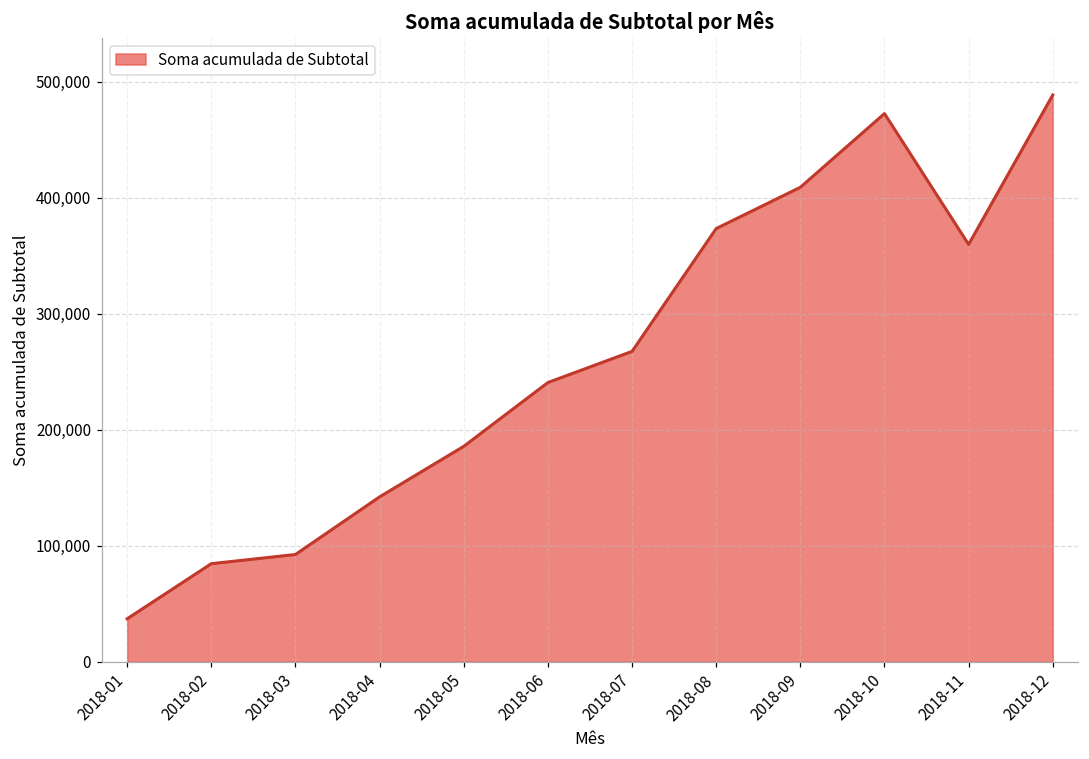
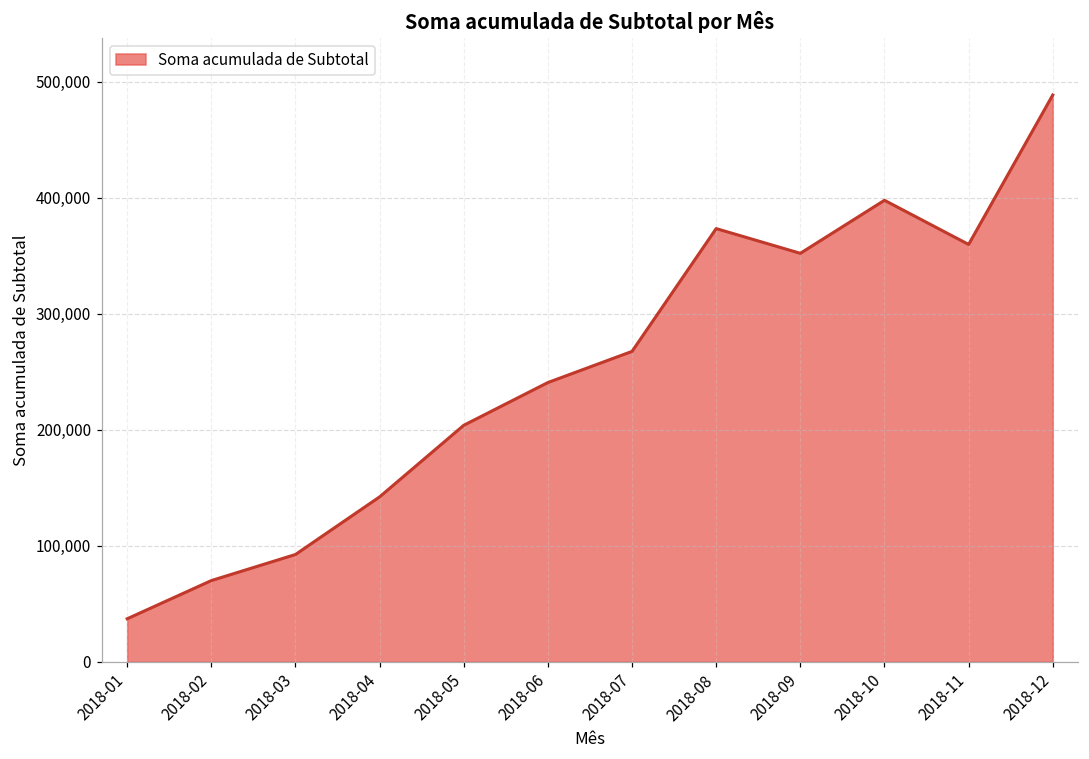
  {
    "2018-01": "37,000",
-   "2018-02": "85,000",
+   "2018-02": "70,000",
    "2018-03": "92,000",
    "2018-04": "142,000",
-   "2018-05": "186,000",
+   "2018-05": "204,000",
    "2018-06": "241,000",
    "2018-07": "267,000",
    "2018-08": "373,000",
-   "2018-09": "409,000",
-   "2018-10": "472,000",
+   "2018-09": "352,000",
+   "2018-10": "398,000",
    "2018-11": "360,000",
    "2018-12": "488,000"
  }
